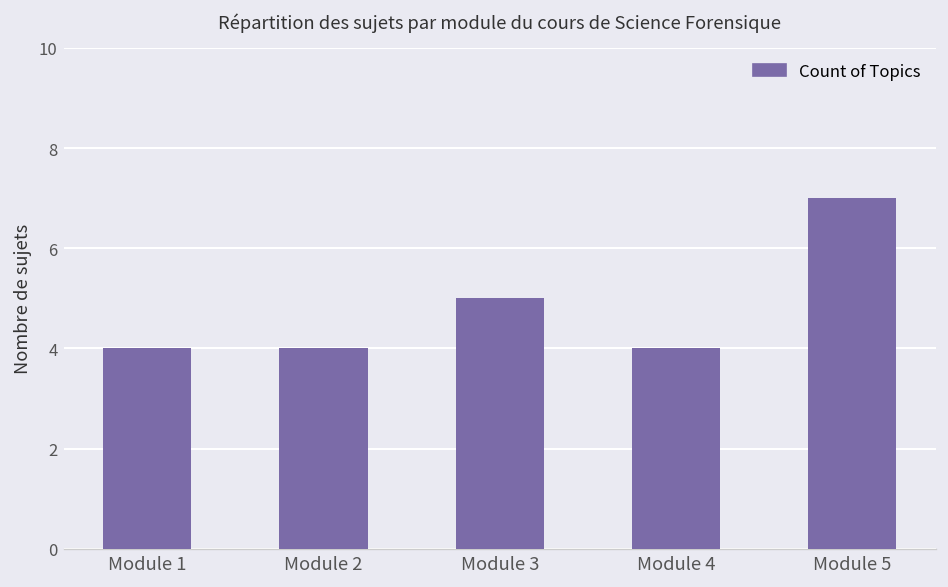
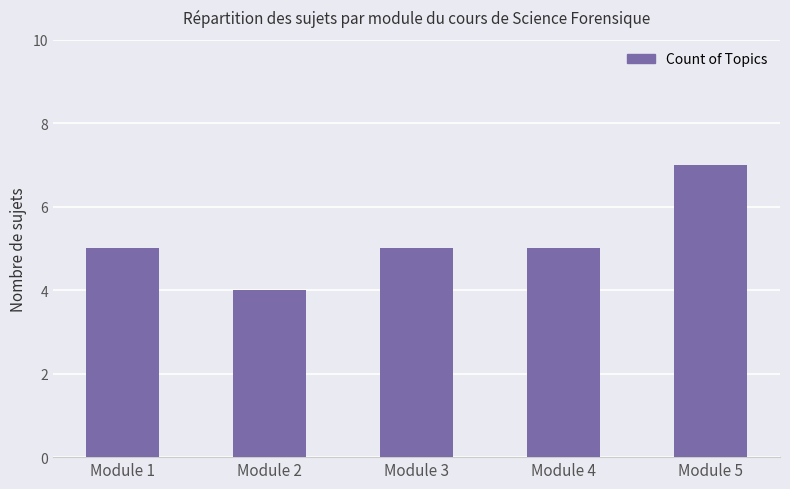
  {
-   "Module 1": 4,
+   "Module 1": 5,
    "Module 2": 4,
    "Module 3": 5,
-   "Module 4": 4,
+   "Module 4": 5,
    "Module 5": 7
  }
